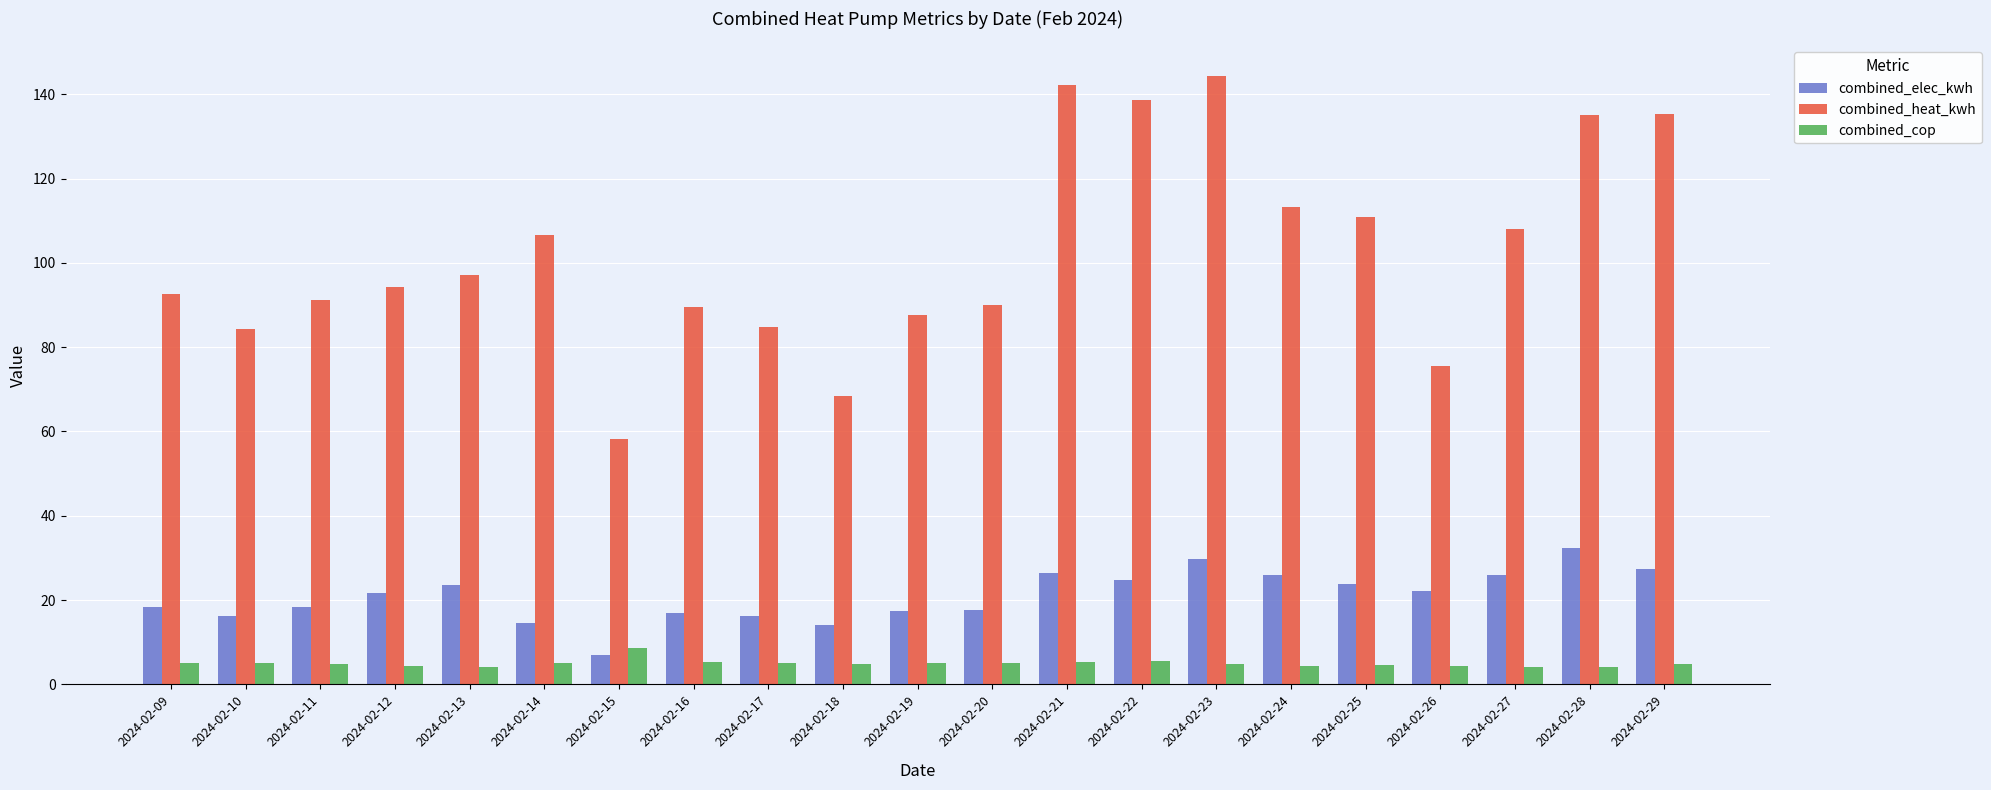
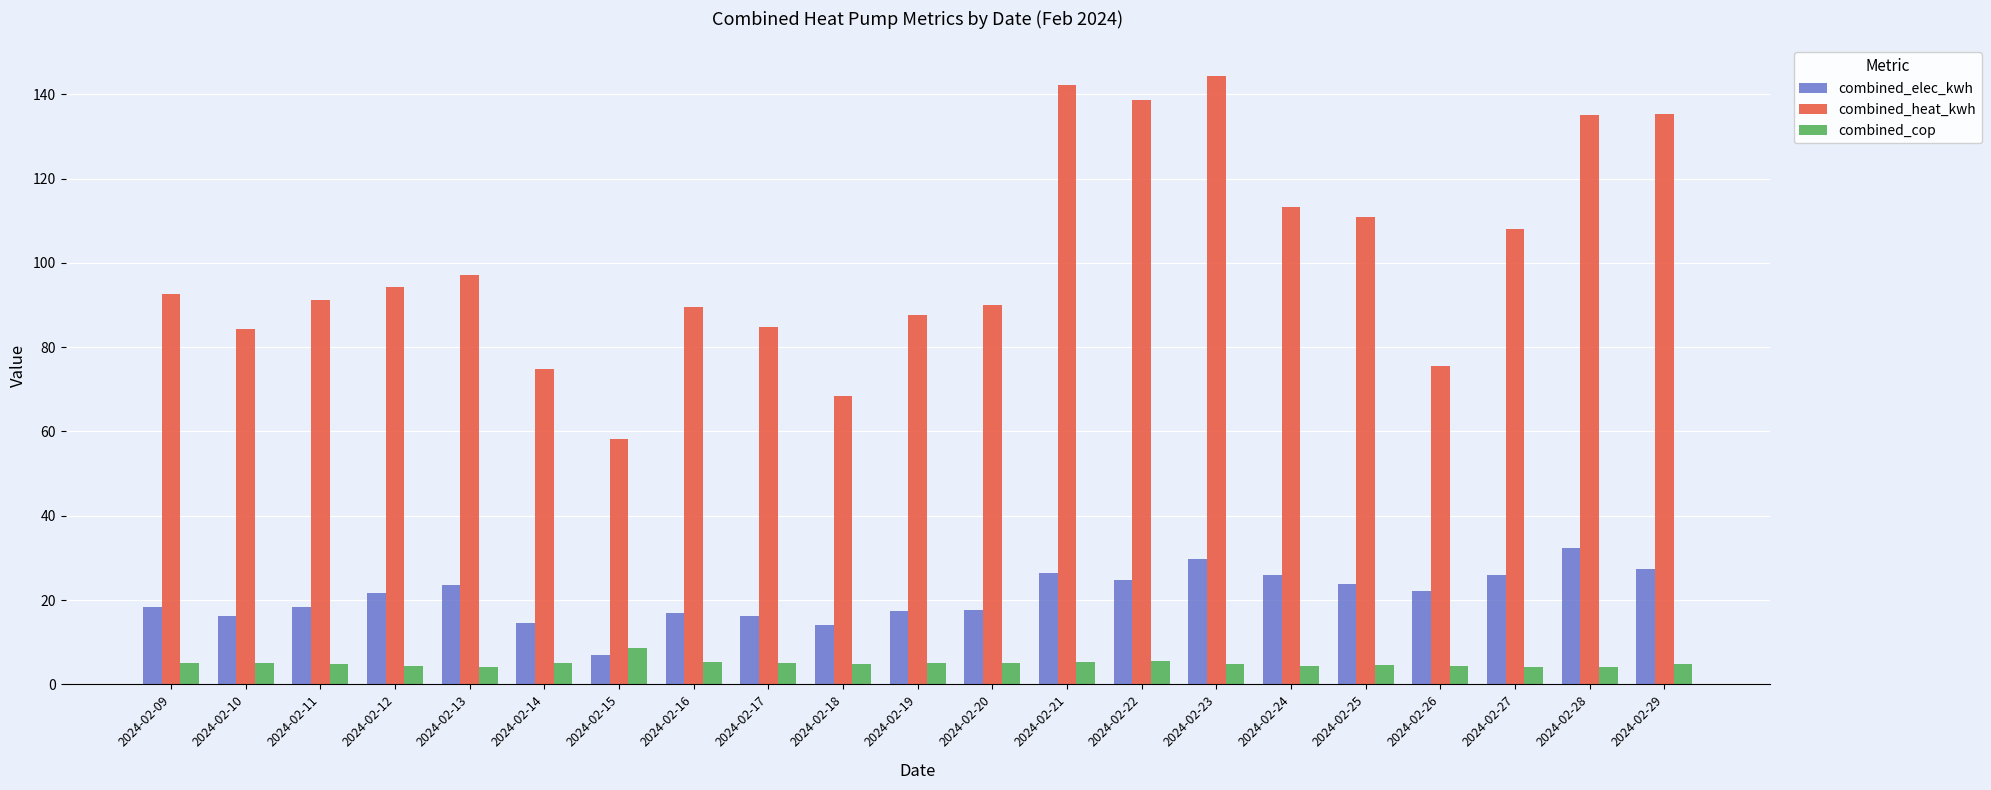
  {
    "combined_elec_kwh": {
      "2024-02-09": 18,
      "2024-02-10": 16,
      "2024-02-11": 18,
      "2024-02-12": 22,
      "2024-02-13": 24,
      "2024-02-14": 15,
      "2024-02-15": 7,
      "2024-02-16": 17,
      "2024-02-17": 16,
      "2024-02-18": 14,
      "2024-02-19": 18,
      "2024-02-20": 18,
      "2024-02-21": 26,
      "2024-02-22": 25,
      "2024-02-23": 30,
      "2024-02-24": 26,
      "2024-02-25": 24,
      "2024-02-26": 22,
      "2024-02-27": 26,
      "2024-02-28": 32,
      "2024-02-29": 27
    },
    "combined_heat_kwh": {
      "2024-02-09": 93,
      "2024-02-10": 84,
      "2024-02-11": 91,
      "2024-02-12": 94,
      "2024-02-13": 97,
-     "2024-02-14": 107,
+     "2024-02-14": 75,
      "2024-02-15": 58,
      "2024-02-16": 90,
      "2024-02-17": 85,
      "2024-02-18": 68,
      "2024-02-19": 88,
      "2024-02-20": 90,
      "2024-02-21": 142,
      "2024-02-22": 139,
      "2024-02-23": 144,
      "2024-02-24": 113,
      "2024-02-25": 111,
      "2024-02-26": 76,
      "2024-02-27": 108,
      "2024-02-28": 135,
      "2024-02-29": 135
    },
    "combined_cop": {
      "2024-02-09": 5,
      "2024-02-10": 5,
      "2024-02-11": 5,
      "2024-02-12": 4,
      "2024-02-13": 4,
      "2024-02-14": 5,
      "2024-02-15": 9,
      "2024-02-16": 5,
      "2024-02-17": 5,
      "2024-02-18": 5,
      "2024-02-19": 5,
      "2024-02-20": 5,
      "2024-02-21": 5,
      "2024-02-22": 6,
      "2024-02-23": 5,
      "2024-02-24": 4,
      "2024-02-25": 5,
      "2024-02-26": 4,
      "2024-02-27": 4,
      "2024-02-28": 4,
      "2024-02-29": 5
    }
  }
